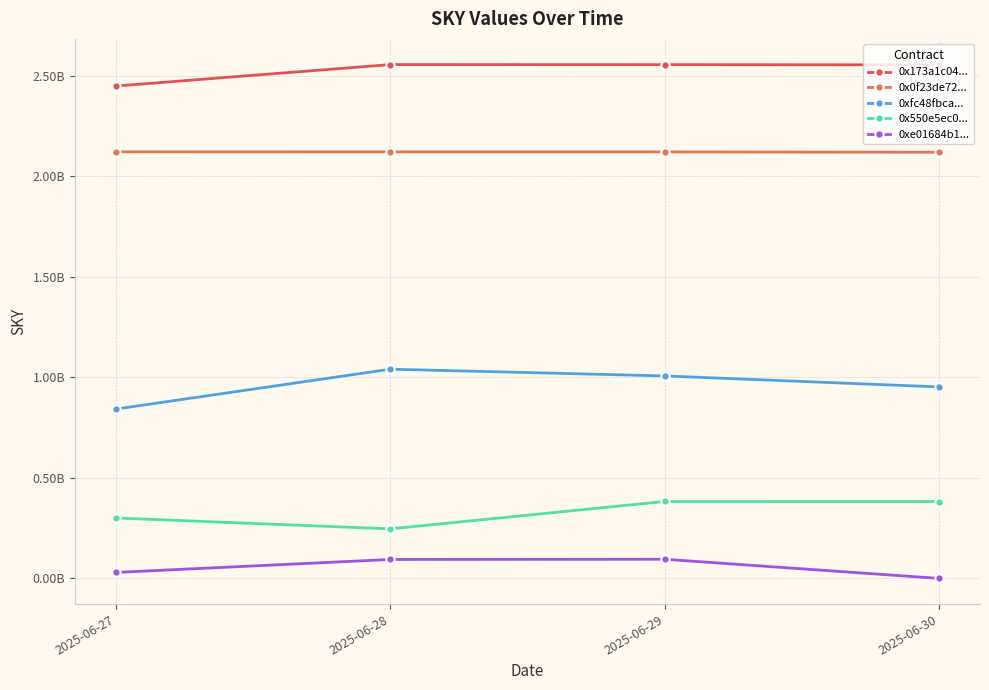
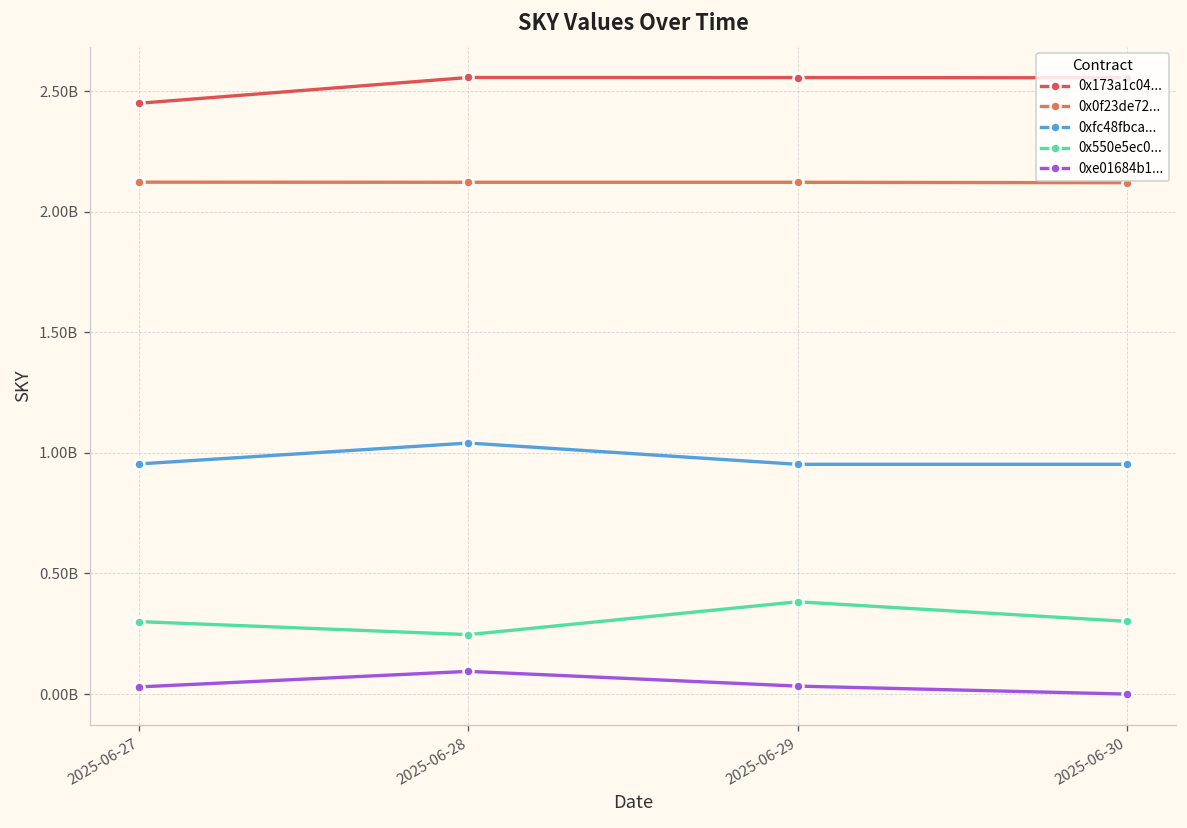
  {
    "0xfc48fbca...": {
-     "2025-06-27": 840000000,
+     "2025-06-27": 950000000,
      "2025-06-28": 1040000000,
-     "2025-06-29": 1010000000,
+     "2025-06-29": 950000000,
      "2025-06-30": 950000000
    },
    "0x550e5ec0...": {
      "2025-06-27": 300000000,
      "2025-06-28": 250000000,
      "2025-06-29": 380000000,
-     "2025-06-30": 380000000
+     "2025-06-30": 300000000
    },
    "0xe01684b1...": {
      "2025-06-27": 30000000,
      "2025-06-28": 90000000,
-     "2025-06-29": 100000000,
+     "2025-06-29": 30000000,
      "2025-06-30": 0
    }
  }
